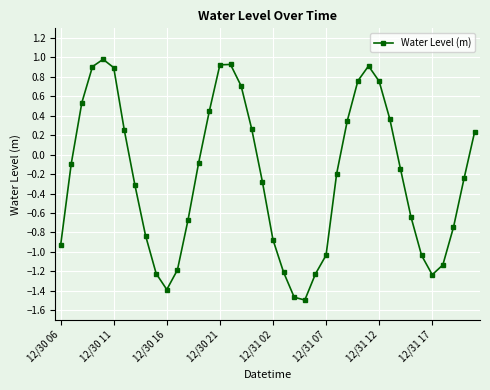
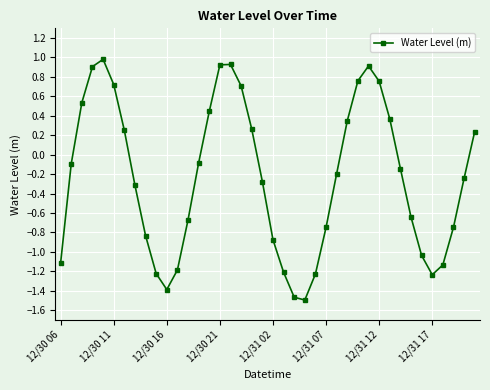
  {
-   "12/30 06": -0.9,
-   "12/30 11": 0.9,
+   "12/30 06": -1.1,
+   "12/30 11": 0.7,
    "12/30 16": -1.4,
    "12/30 21": 0.9,
    "12/31 02": -0.9,
-   "12/31 07": -1.0,
+   "12/31 07": -0.7,
    "12/31 12": 0.8,
    "12/31 17": -1.2
  }
